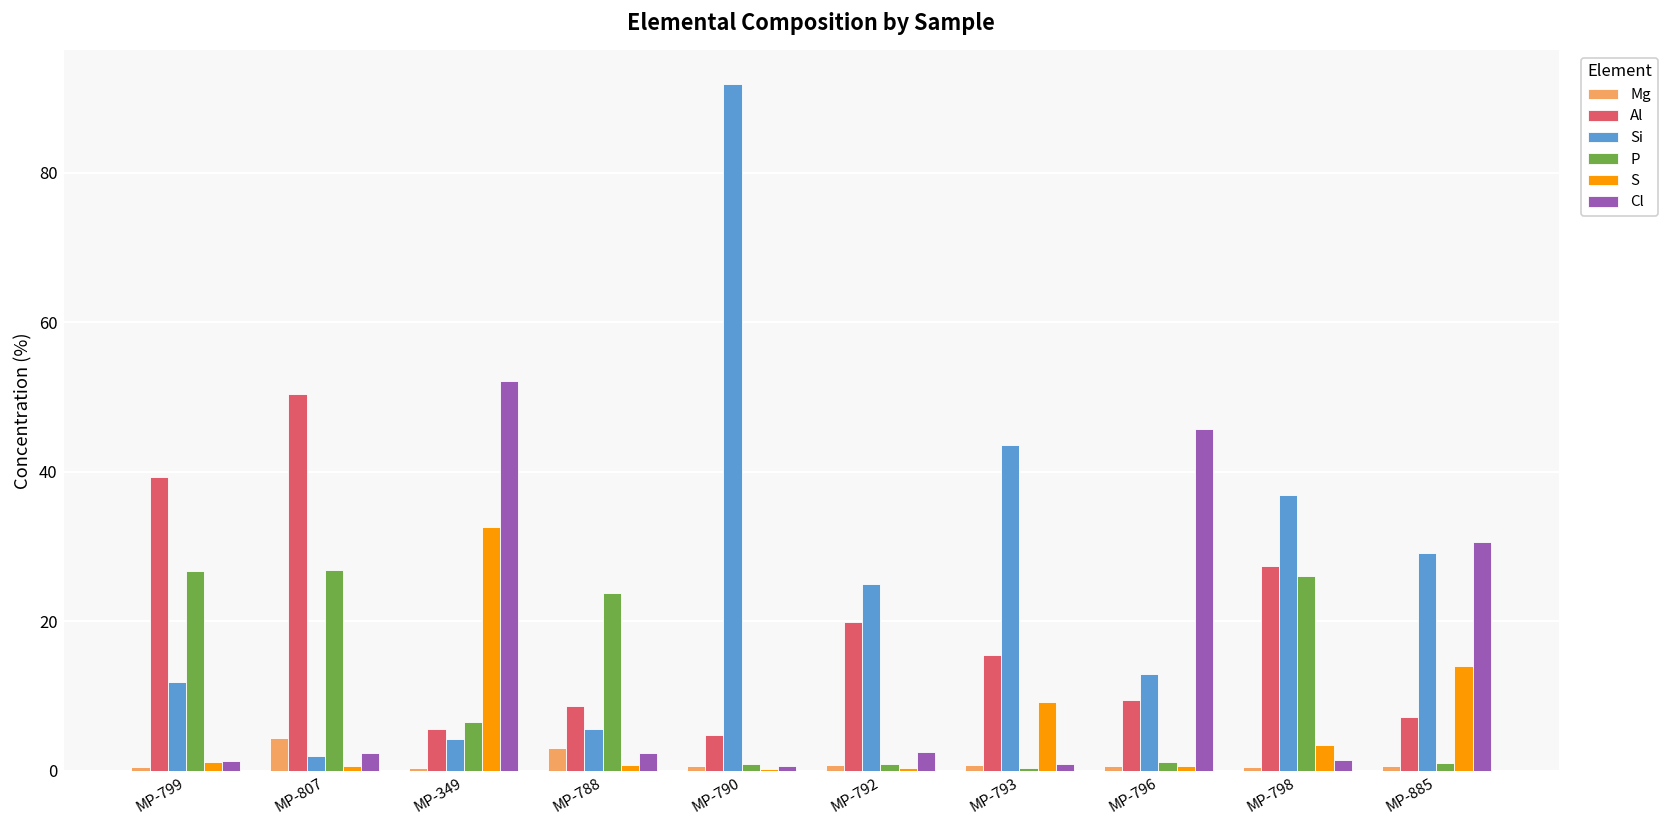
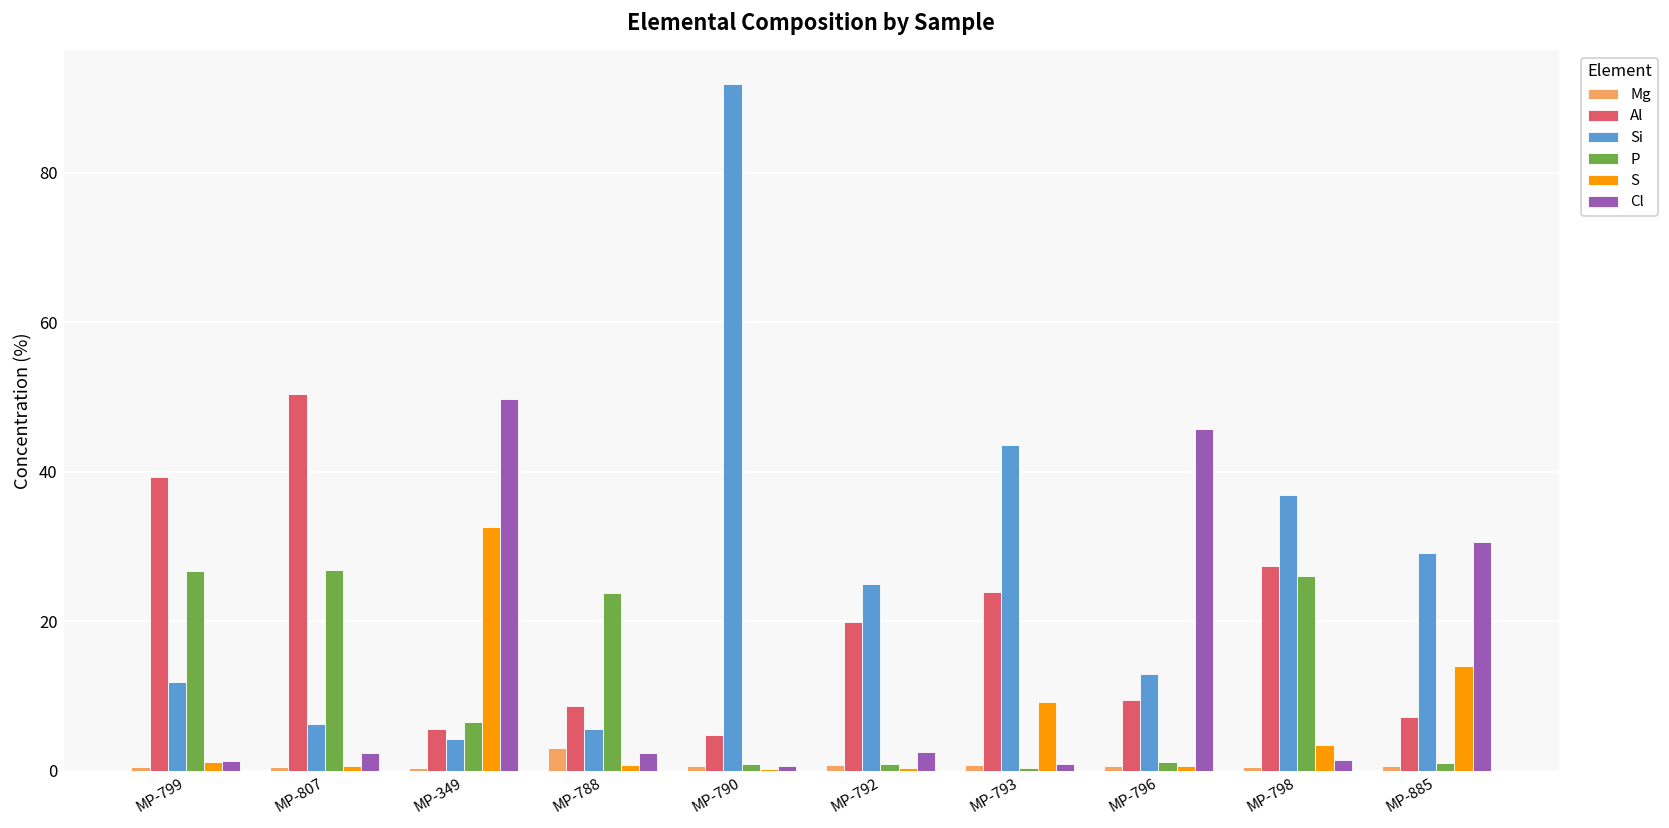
  {
    "Mg": {
      "MP-799": 1,
-     "MP-807": 4,
+     "MP-807": 1,
      "MP-349": 0,
      "MP-788": 3,
      "MP-790": 1,
      "MP-792": 1,
      "MP-793": 1,
      "MP-796": 1,
      "MP-798": 1,
      "MP-885": 1
    },
    "Al": {
      "MP-799": 39,
      "MP-807": 50,
      "MP-349": 6,
      "MP-788": 9,
      "MP-790": 5,
      "MP-792": 20,
-     "MP-793": 15,
+     "MP-793": 24,
      "MP-796": 9,
      "MP-798": 27,
      "MP-885": 7
    },
    "Si": {
      "MP-799": 12,
-     "MP-807": 2,
+     "MP-807": 6,
      "MP-349": 4,
      "MP-788": 6,
      "MP-790": 92,
      "MP-792": 25,
      "MP-793": 44,
      "MP-796": 13,
      "MP-798": 37,
      "MP-885": 29
    },
    "P": {
      "MP-799": 27,
      "MP-807": 27,
      "MP-349": 7,
      "MP-788": 24,
      "MP-790": 1,
      "MP-792": 1,
      "MP-796": 1,
      "MP-798": 26,
      "MP-885": 1
    },
    "S": {
      "MP-799": 1,
      "MP-807": 1,
      "MP-349": 33,
      "MP-788": 1,
      "MP-793": 9,
      "MP-796": 1,
      "MP-798": 3,
      "MP-885": 14
    },
    "Cl": {
      "MP-799": 1,
      "MP-807": 2,
-     "MP-349": 52,
+     "MP-349": 50,
      "MP-788": 2,
      "MP-790": 1,
      "MP-792": 3,
      "MP-793": 1,
      "MP-796": 46,
      "MP-798": 1,
      "MP-885": 31
    }
  }
